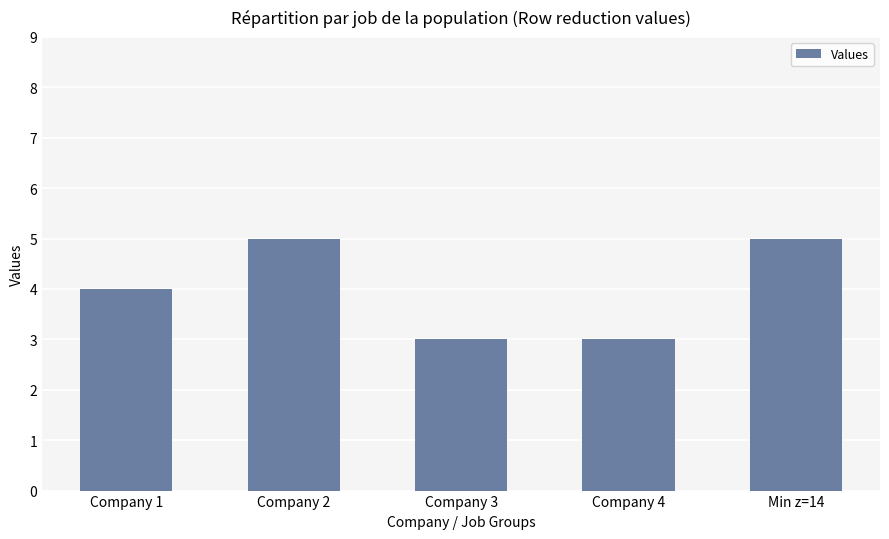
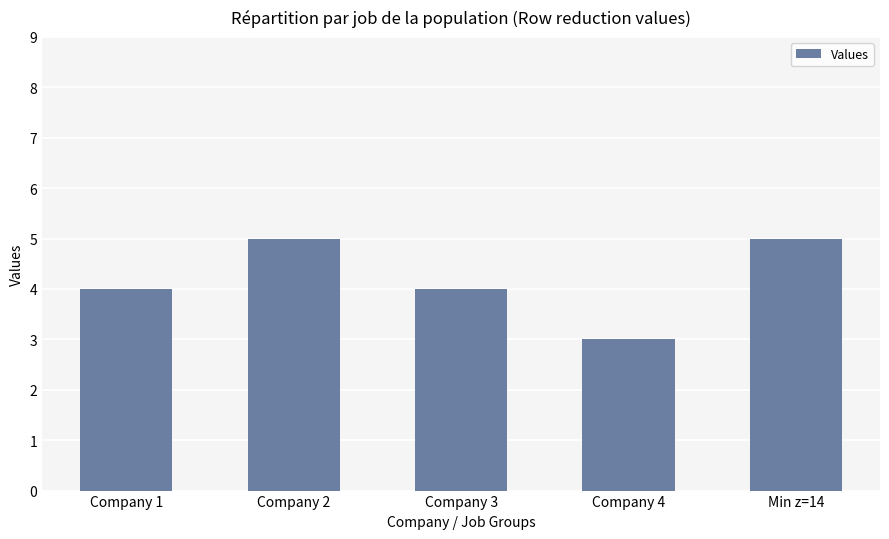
  {
    "Company 1": 4,
    "Company 2": 5,
-   "Company 3": 3,
+   "Company 3": 4,
    "Company 4": 3,
    "Min z=14": 5
  }
